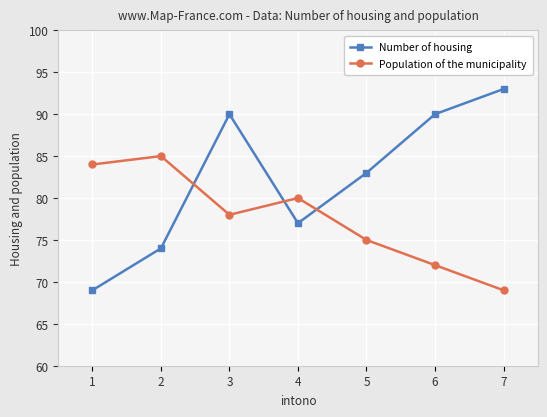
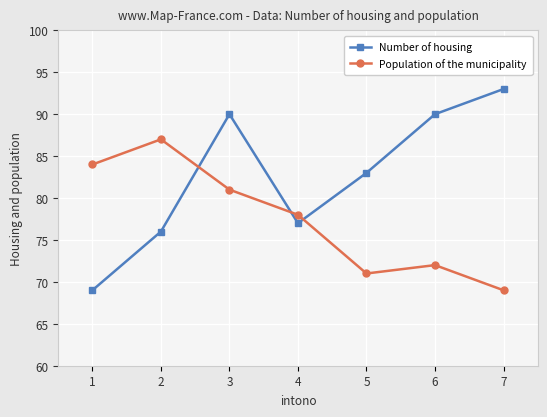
  {
    "Number of housing": {
      "1": 69,
-     "2": 74,
+     "2": 76,
      "3": 90,
      "4": 77,
      "5": 83,
      "6": 90,
      "7": 93
    },
    "Population of the municipality": {
      "1": 84,
-     "2": 85,
-     "3": 78,
-     "4": 80,
-     "5": 75,
+     "2": 87,
+     "3": 81,
+     "4": 78,
+     "5": 71,
      "6": 72,
      "7": 69
    }
  }
